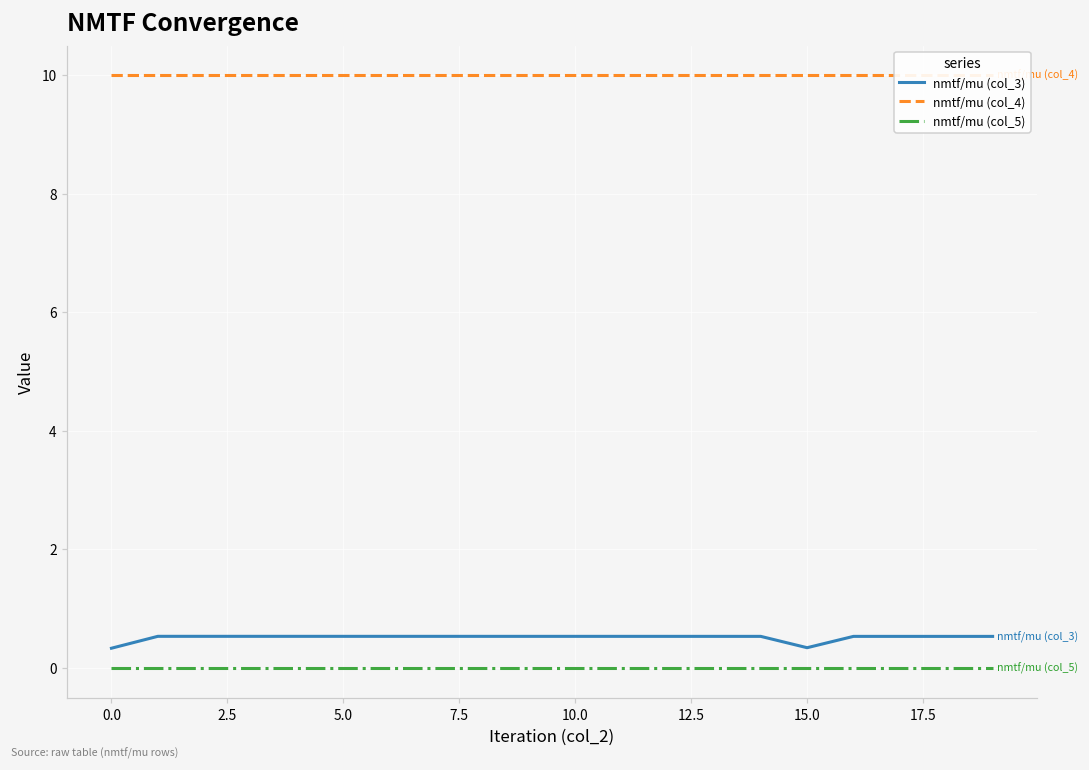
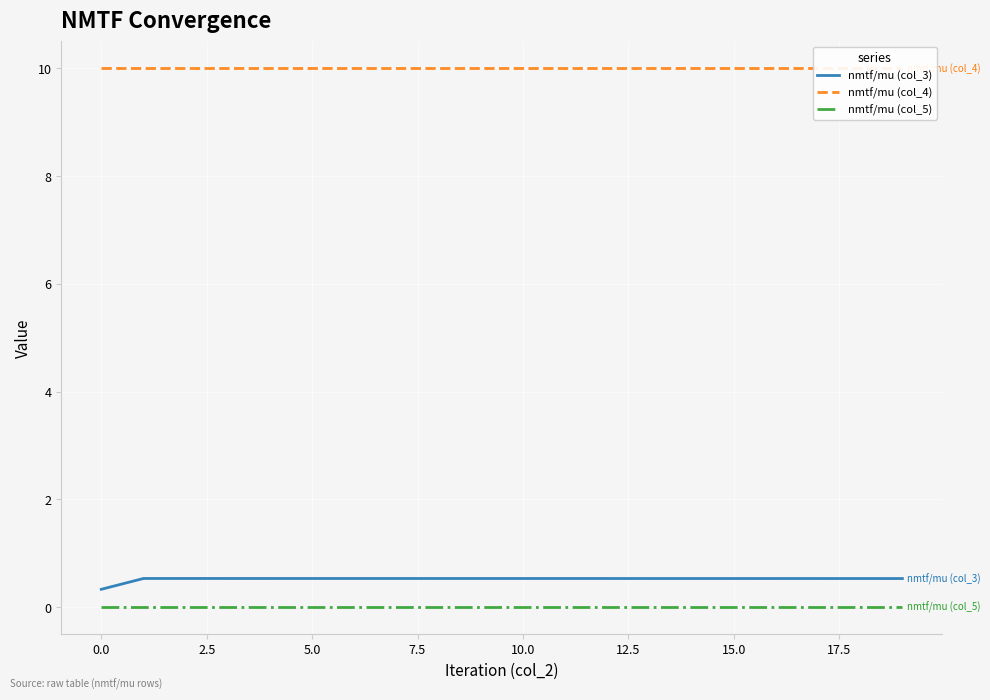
  {
    "nmtf/mu (col_3)": {
      "0.0": 0.3,
      "5.0": 0.5,
      "10.0": 0.5,
-     "15.0": 0.3
+     "15.0": 0.5
    },
    "nmtf/mu (col_4)": {
      "0.0": 10.0,
      "5.0": 10.0,
      "10.0": 10.0,
      "15.0": 10.0
    },
    "nmtf/mu (col_5)": {
      "0.0": 0.0,
      "5.0": 0.0,
      "10.0": 0.0,
      "15.0": 0.0
    }
  }
